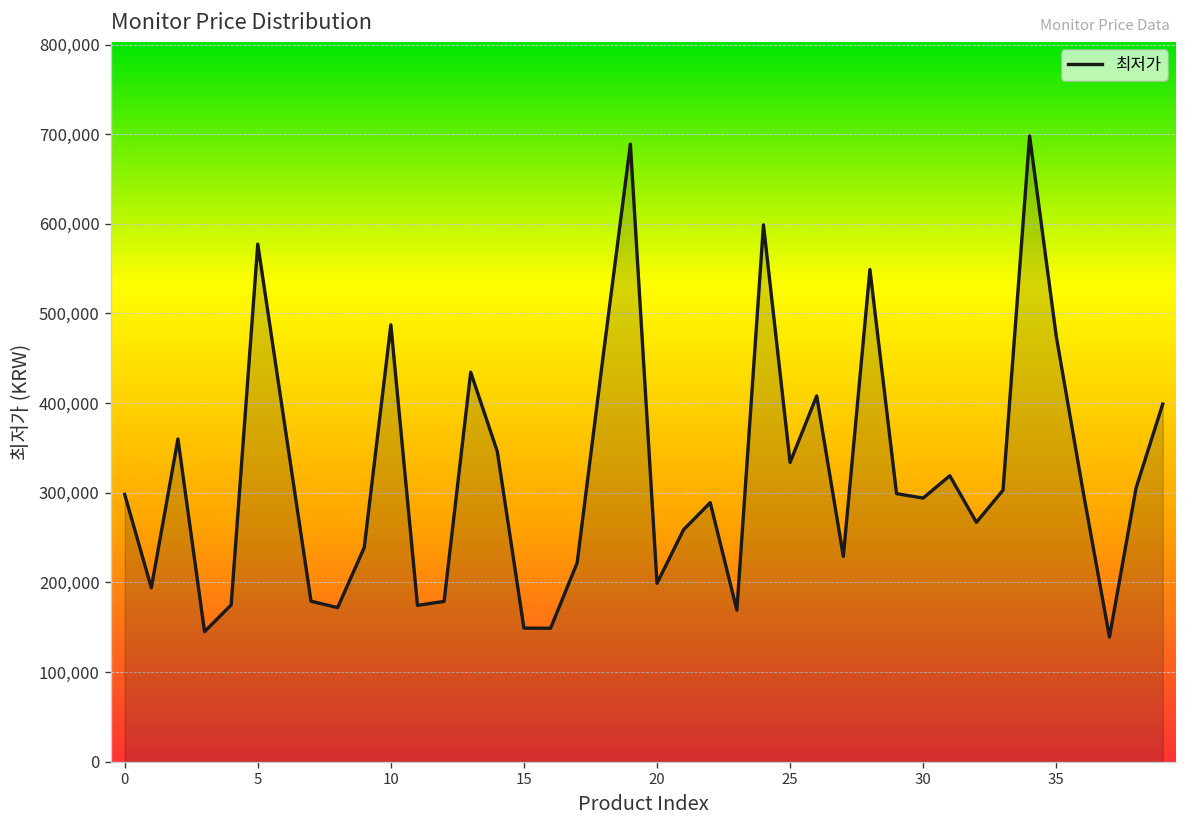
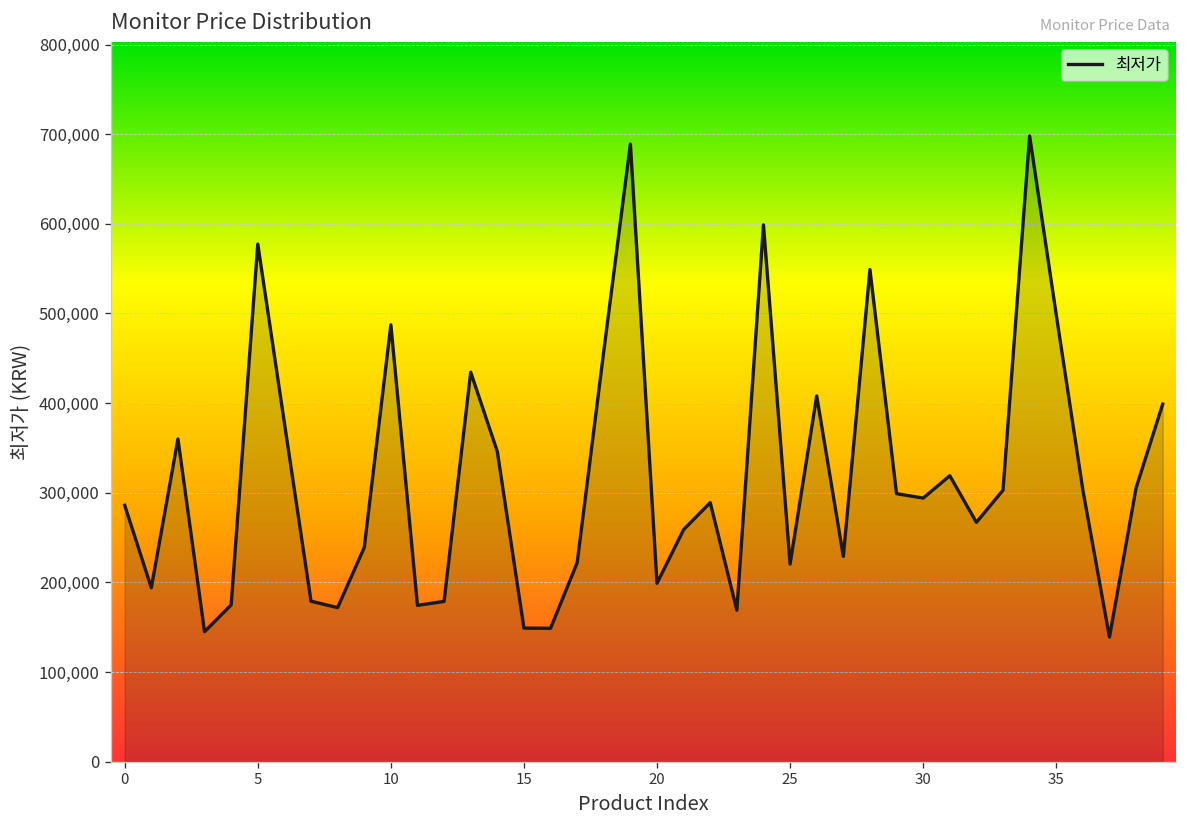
  {
-   "0": "300,000",
+   "0": "290,000",
    "5": "580,000",
    "10": "490,000",
    "15": "150,000",
    "20": "200,000",
-   "25": "330,000",
+   "25": "220,000",
    "30": "290,000",
-   "35": "470,000"
+   "35": "500,000"
  }
